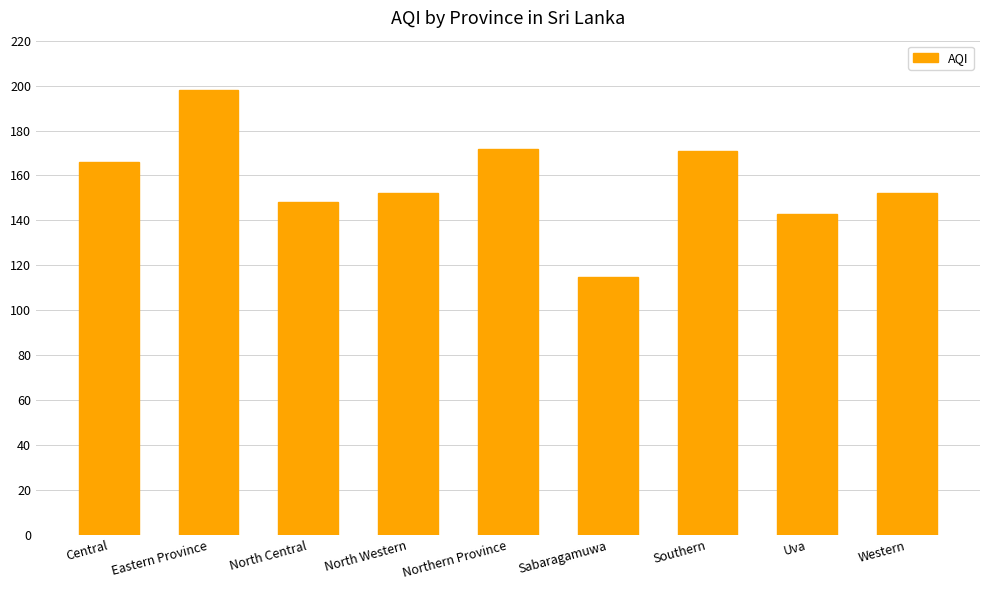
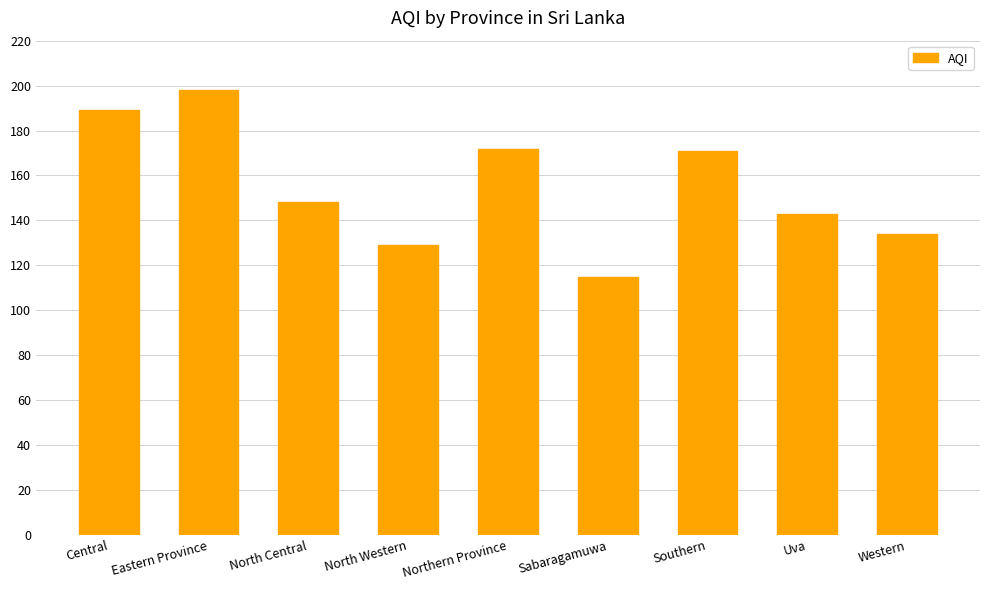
  {
-   "Central": 166,
+   "Central": 189,
    "Eastern Province": 198,
    "North Central": 148,
-   "North Western": 152,
+   "North Western": 129,
    "Northern Province": 172,
    "Sabaragamuwa": 115,
    "Southern": 171,
    "Uva": 143,
-   "Western": 152
+   "Western": 134
  }
